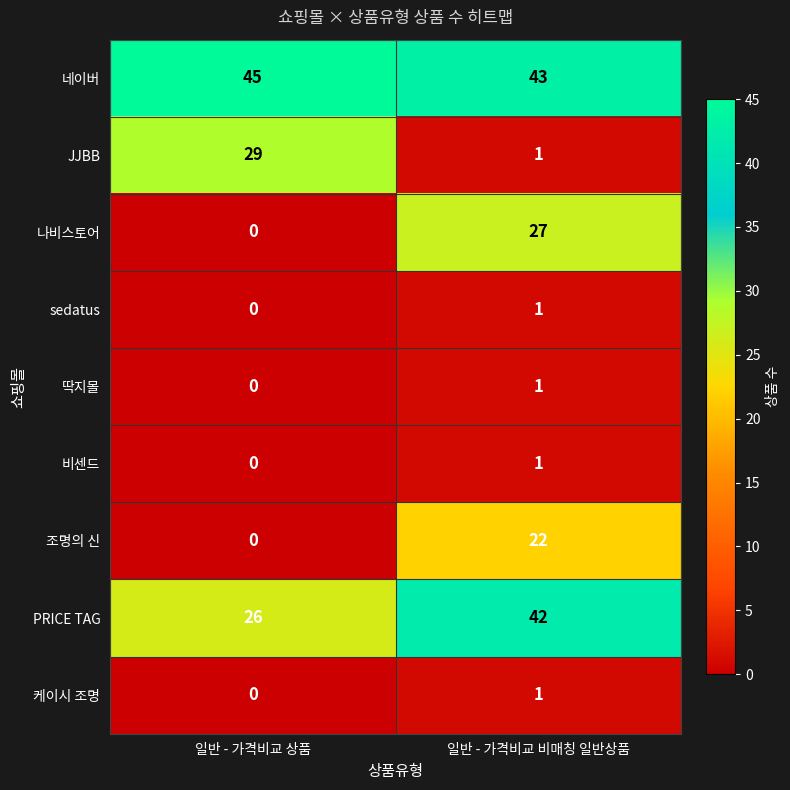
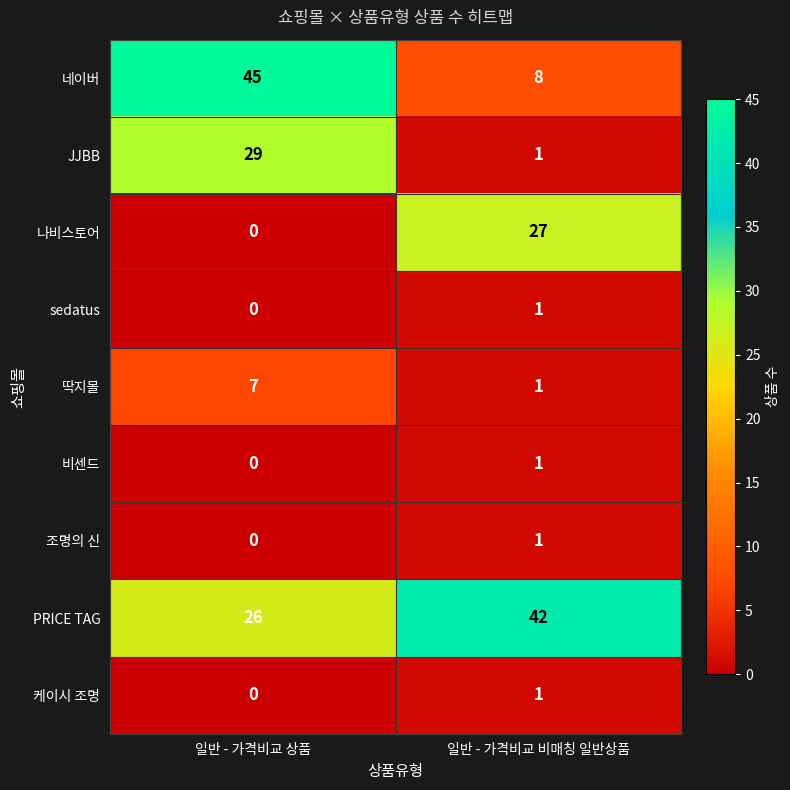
  {
    "네이버": {
      "일반 - 가격비교 상품": 45,
-     "일반 - 가격비교 비매칭 일반상품": 43
+     "일반 - 가격비교 비매칭 일반상품": 8
    },
    "JJBB": {
      "일반 - 가격비교 상품": 29,
      "일반 - 가격비교 비매칭 일반상품": 1
    },
    "나비스토어": {
      "일반 - 가격비교 상품": 0,
      "일반 - 가격비교 비매칭 일반상품": 27
    },
    "sedatus": {
      "일반 - 가격비교 상품": 0,
      "일반 - 가격비교 비매칭 일반상품": 1
    },
    "딱지몰": {
-     "일반 - 가격비교 상품": 0,
+     "일반 - 가격비교 상품": 7,
      "일반 - 가격비교 비매칭 일반상품": 1
    },
    "비센드": {
      "일반 - 가격비교 상품": 0,
      "일반 - 가격비교 비매칭 일반상품": 1
    },
    "조명의 신": {
      "일반 - 가격비교 상품": 0,
-     "일반 - 가격비교 비매칭 일반상품": 22
+     "일반 - 가격비교 비매칭 일반상품": 1
    },
    "PRICE TAG": {
      "일반 - 가격비교 상품": 26,
      "일반 - 가격비교 비매칭 일반상품": 42
    },
    "케이시 조명": {
      "일반 - 가격비교 상품": 0,
      "일반 - 가격비교 비매칭 일반상품": 1
    }
  }
